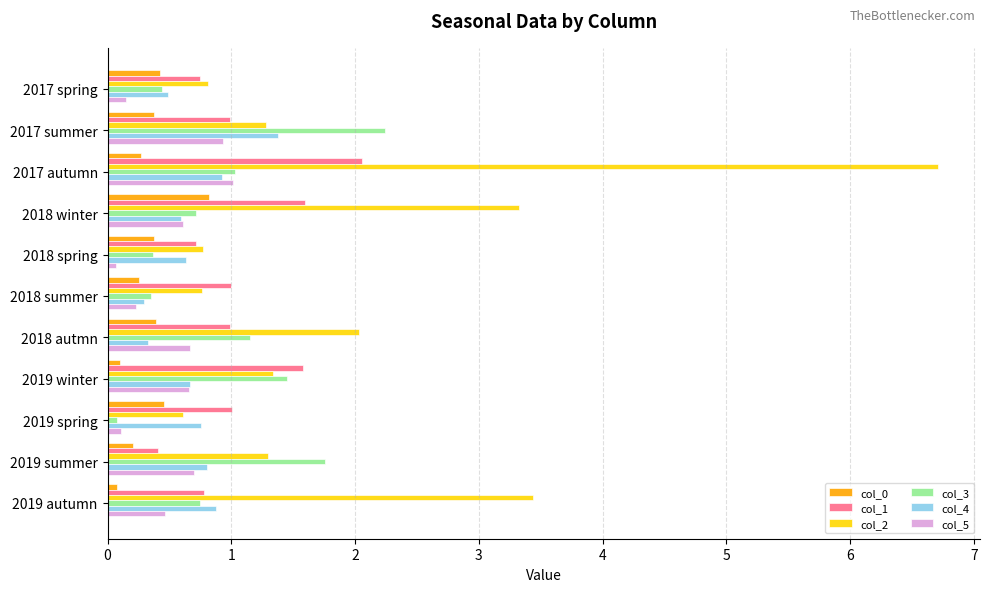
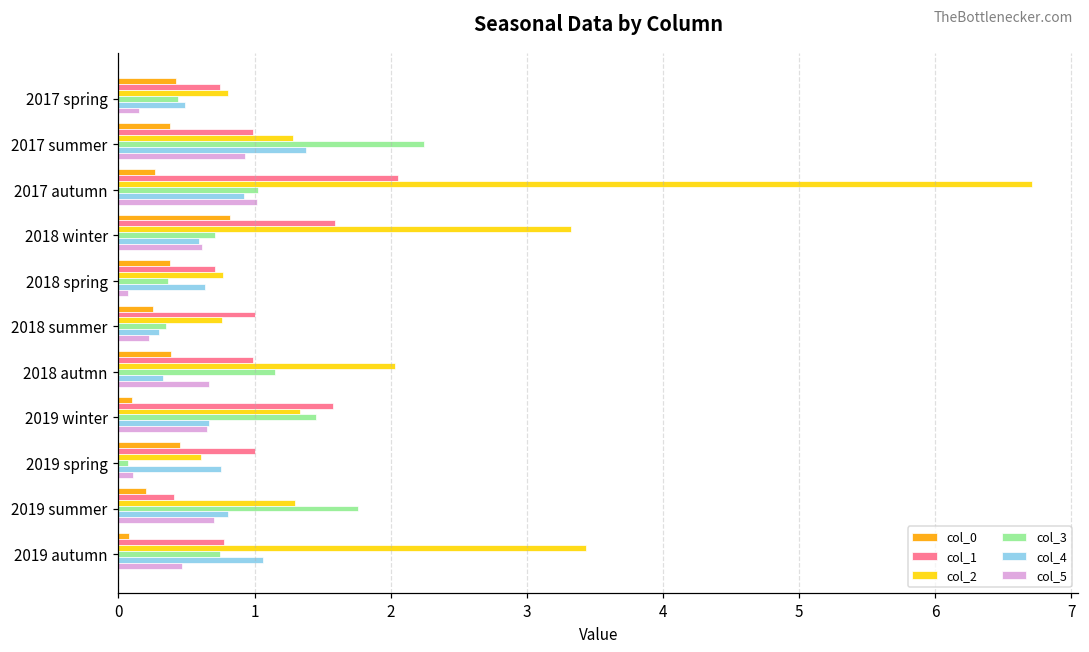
  {
    "col_1": {
      "2017 spring": 0.75,
      "2017 summer": 0.99,
      "2017 autumn": 2.05,
      "2018 winter": 1.59,
      "2018 spring": 0.71,
      "2018 summer": 1.00,
      "2018 autmn": 0.99,
      "2019 winter": 1.58,
      "2019 spring": 1.01,
      "2019 summer": 0.41,
      "2019 autumn": 0.78
    },
    "col_3": {
      "2017 spring": 0.44,
      "2017 summer": 2.24,
      "2017 autumn": 1.03,
      "2018 winter": 0.71,
      "2018 spring": 0.36,
      "2018 summer": 0.35,
      "2018 autmn": 1.15,
      "2019 winter": 1.45,
      "2019 spring": 0.07,
      "2019 summer": 1.76,
      "2019 autumn": 0.75
    },
    "col_4": {
      "2017 spring": 0.49,
      "2017 summer": 1.38,
      "2017 autumn": 0.93,
      "2018 winter": 0.59,
      "2018 spring": 0.63,
      "2018 summer": 0.30,
      "2018 autmn": 0.33,
      "2019 winter": 0.67,
      "2019 spring": 0.75,
      "2019 summer": 0.80,
-     "2019 autumn": 0.88
+     "2019 autumn": 1.07
    },
    "col_5": {
      "2017 spring": 0.15,
      "2017 summer": 0.93,
      "2017 autumn": 1.02,
      "2018 winter": 0.61,
      "2018 spring": 0.07,
      "2018 summer": 0.23,
      "2018 autmn": 0.66,
      "2019 winter": 0.65,
      "2019 spring": 0.10,
      "2019 summer": 0.70,
      "2019 autumn": 0.46
    }
  }
